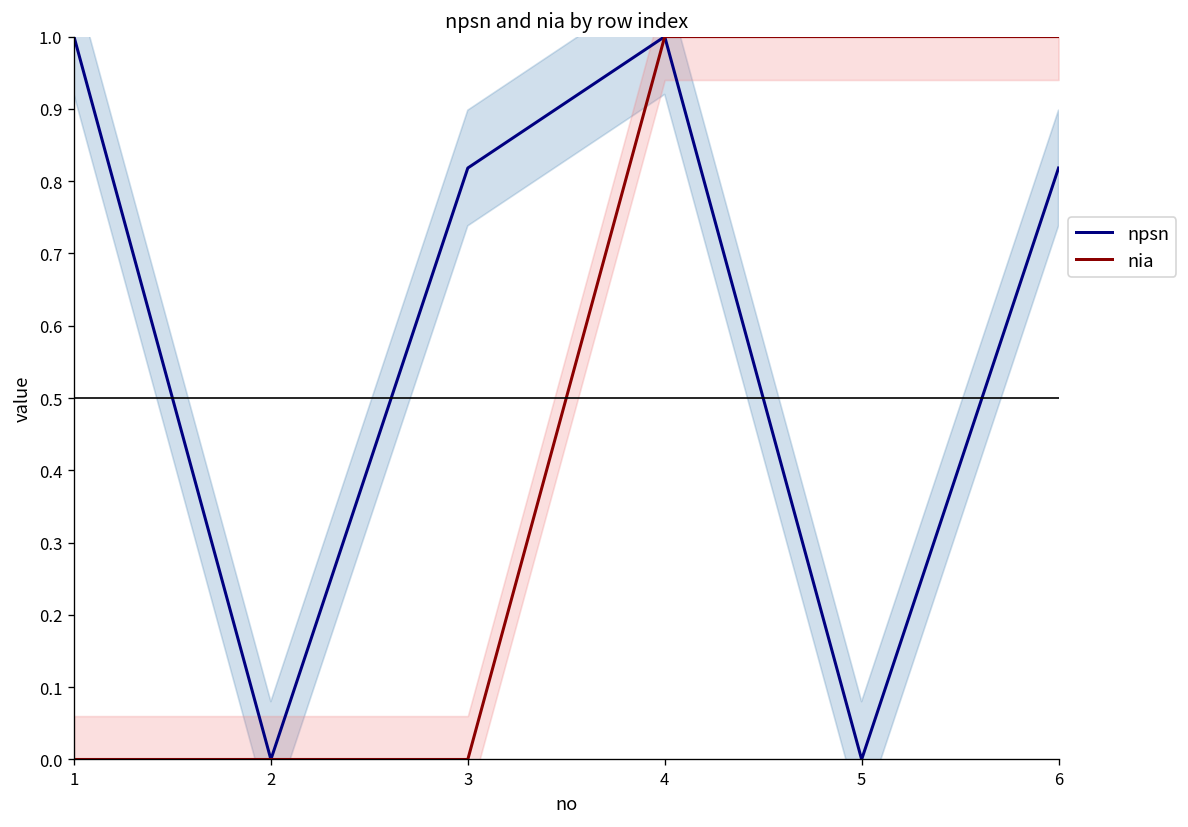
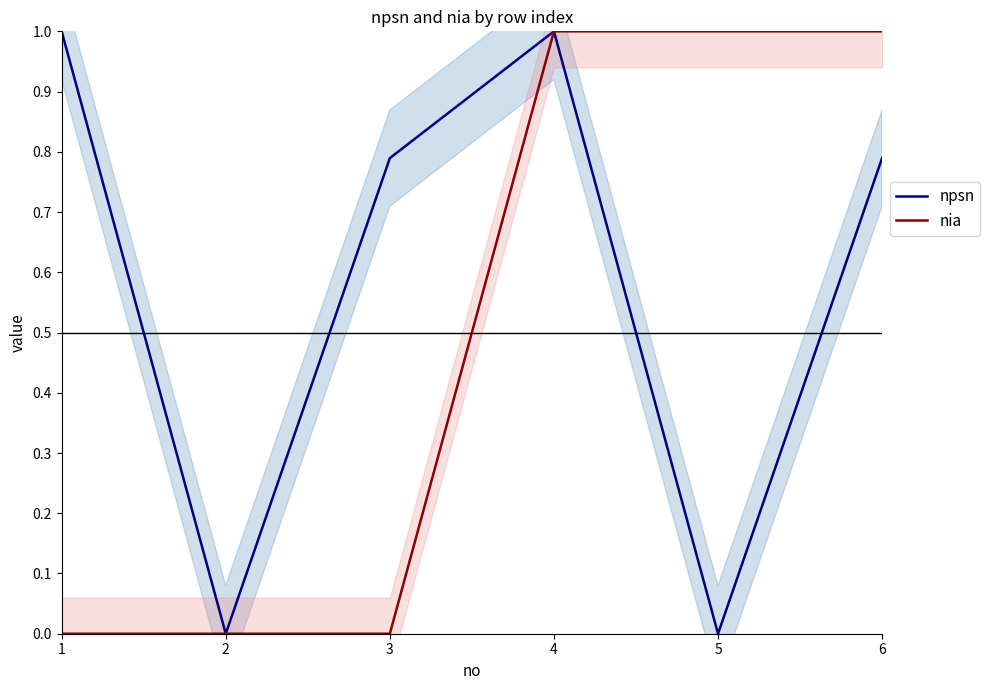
  {
    "npsn": {
      "1": 1.00,
-     "3": 0.82,
+     "3": 0.79,
      "5": 0.00,
-     "6": 0.82
+     "6": 0.79
    },
    "nia": {
      "1": 0.00,
      "3": 0.00,
      "5": 1.00,
      "6": 1.00
    }
  }
